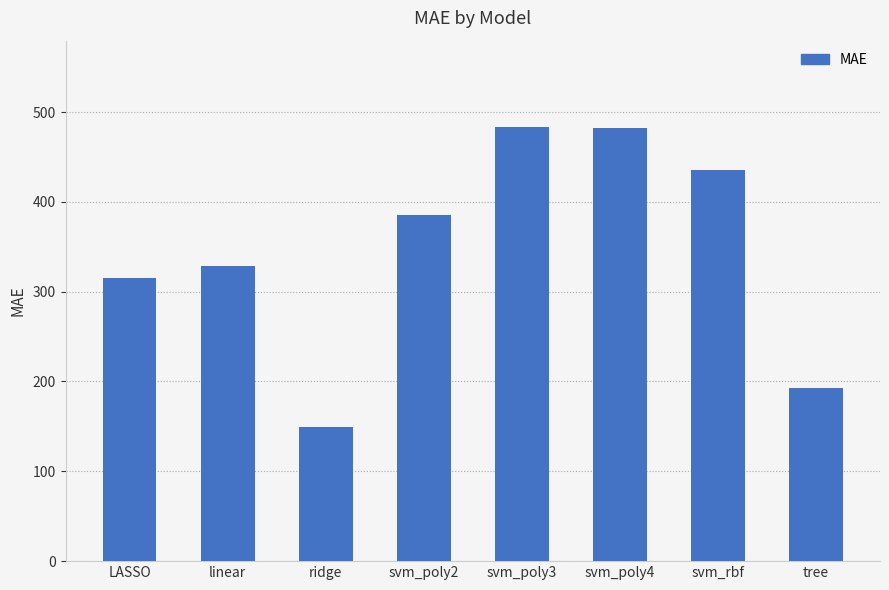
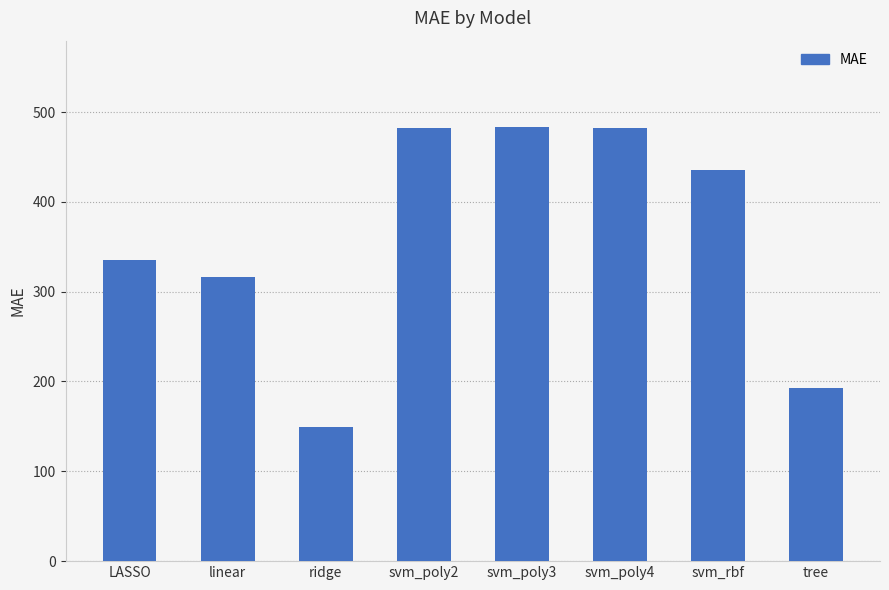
  {
-   "LASSO": 320,
-   "linear": 330,
+   "LASSO": 340,
+   "linear": 320,
    "ridge": 150,
-   "svm_poly2": 390,
+   "svm_poly2": 480,
    "svm_poly3": 480,
    "svm_poly4": 480,
    "svm_rbf": 440,
    "tree": 190
  }
